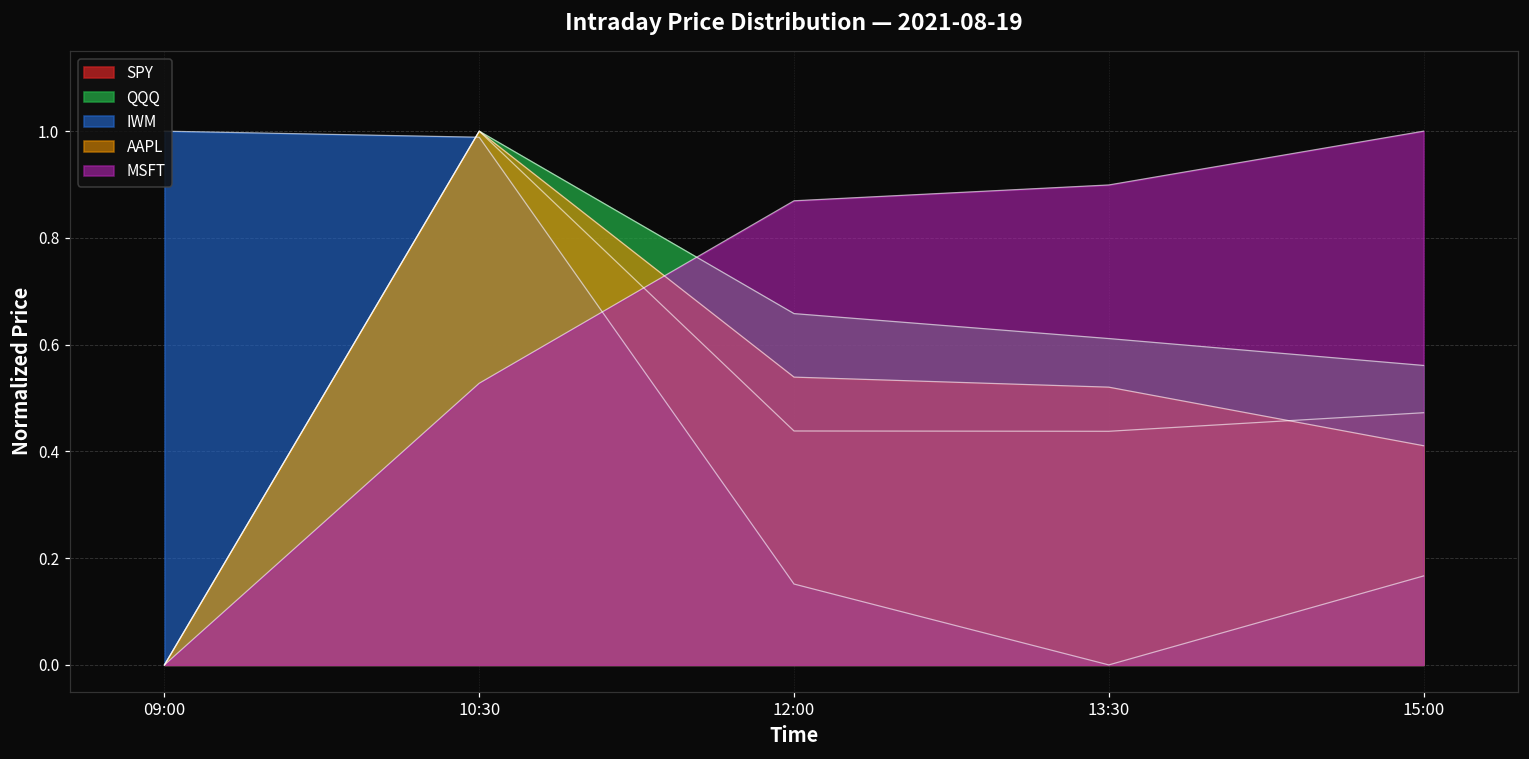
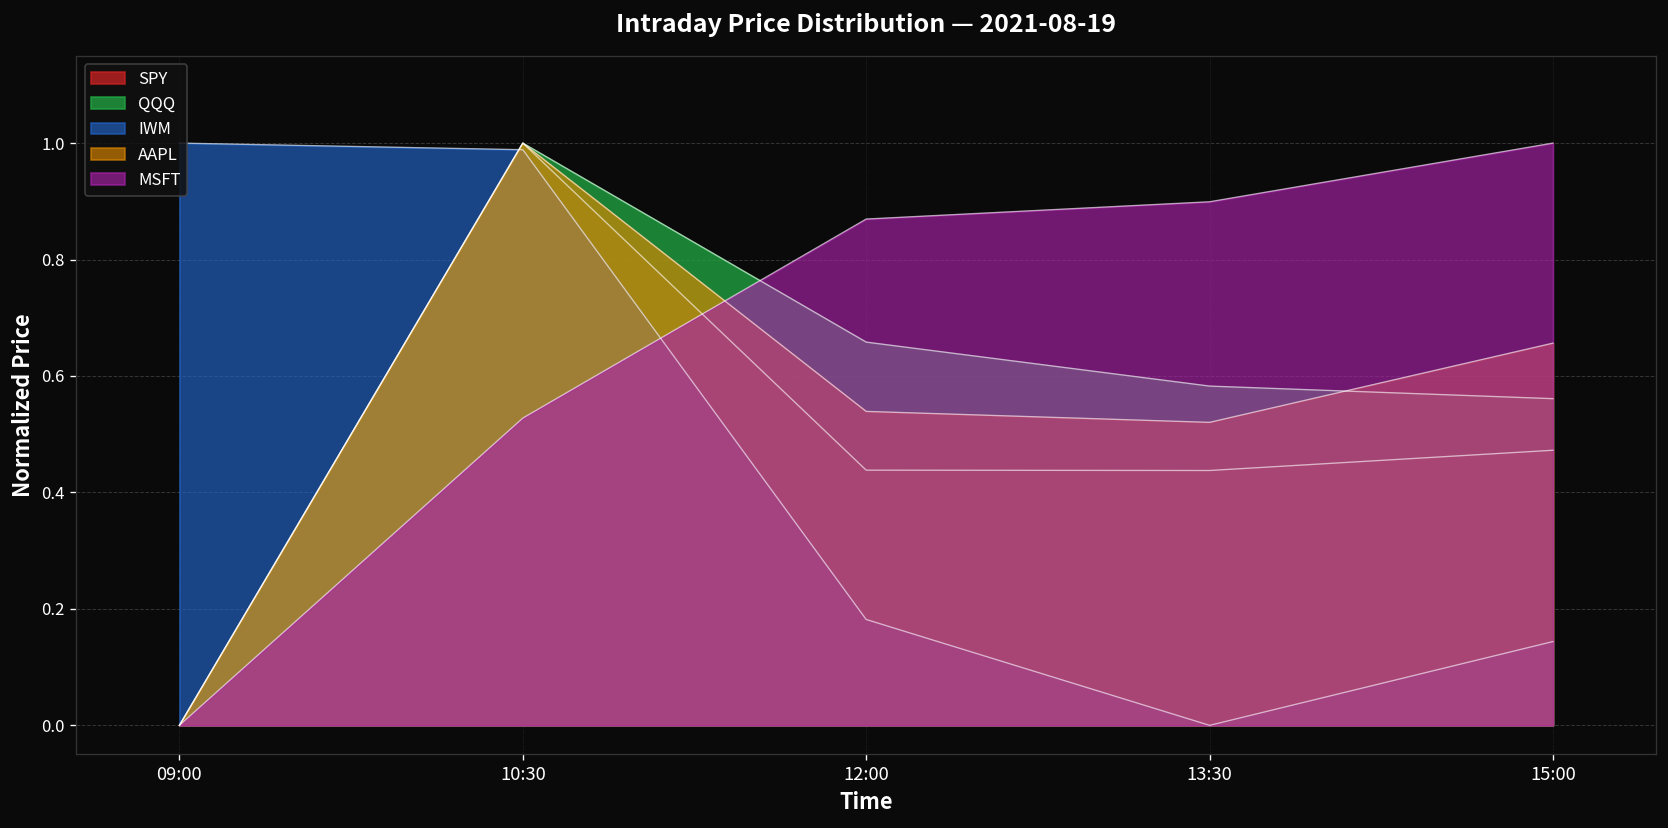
  {
    "SPY": {
      "12:00": 0.44,
      "13:30": 0.44,
      "15:00": 0.47
    },
    "QQQ": {
      "12:00": 0.66,
-     "13:30": 0.61,
+     "13:30": 0.58,
      "15:00": 0.56
    },
    "IWM": {
      "10:30": 0.99,
-     "12:00": 0.15,
+     "12:00": 0.18,
      "13:30": 0.00,
-     "15:00": 0.17
+     "15:00": 0.14
    },
    "AAPL": {
      "12:00": 0.54,
      "13:30": 0.52,
-     "15:00": 0.41
+     "15:00": 0.66
    },
    "MSFT": {
      "10:30": 0.53,
      "12:00": 0.87,
      "13:30": 0.90,
      "15:00": 1.00
    }
  }
